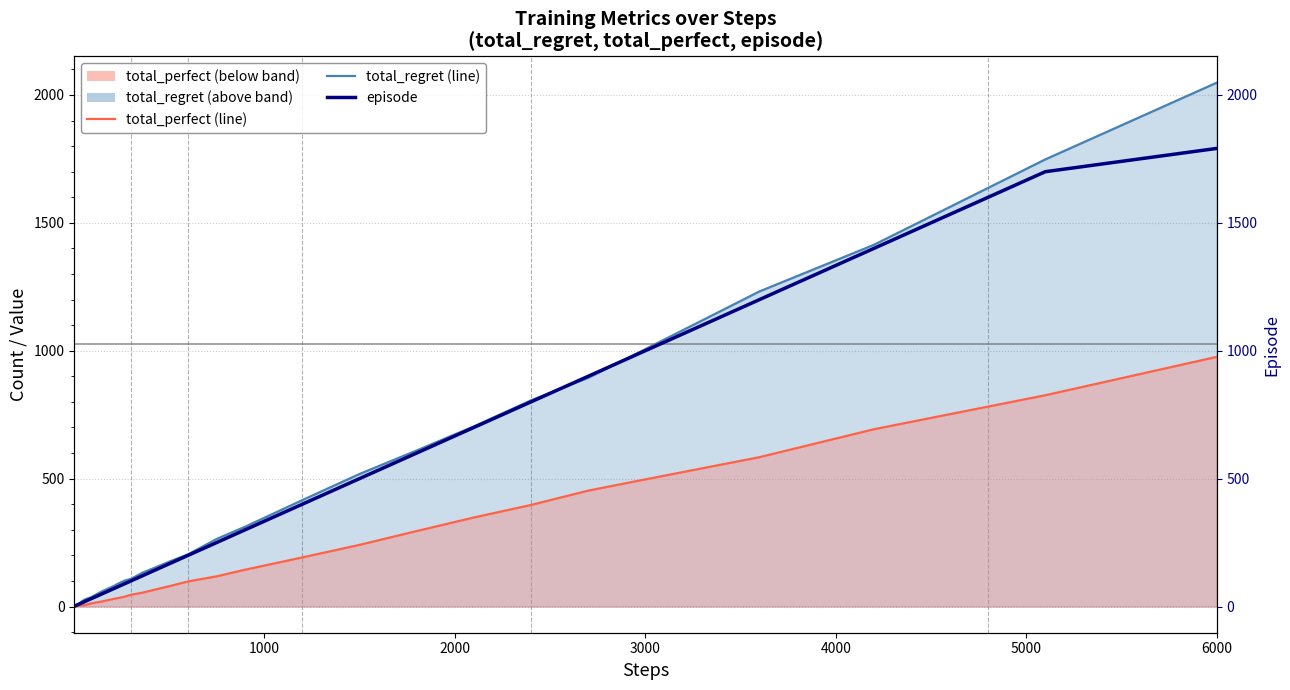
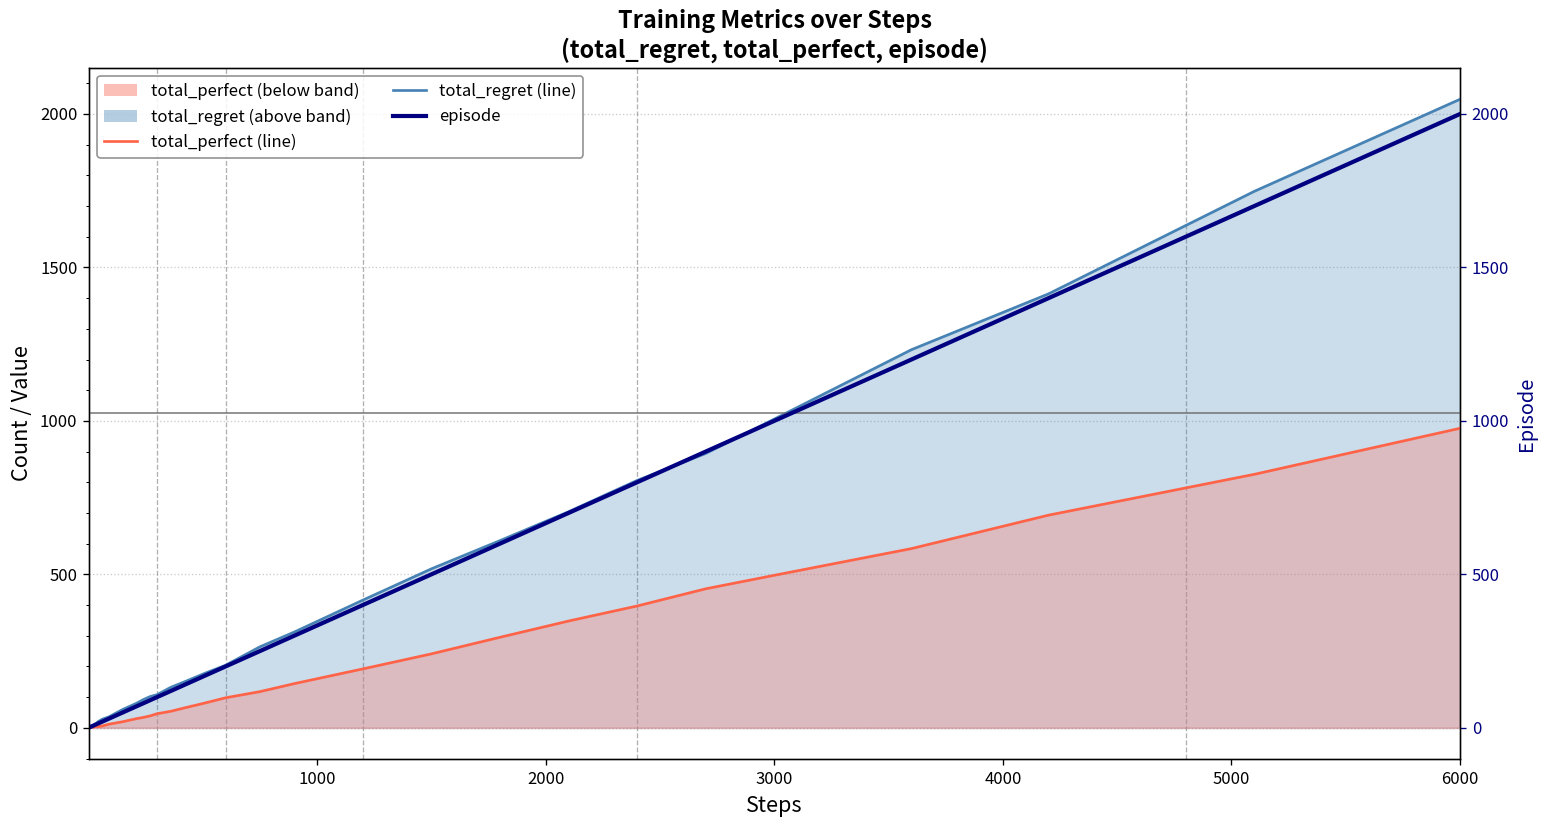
  {
    "episode": {
-     "6000": 1790
+     "6000": 2000
    }
  }
